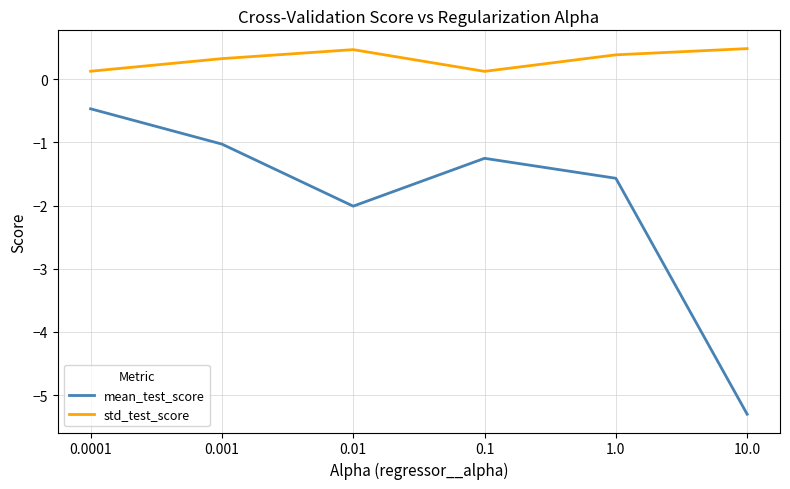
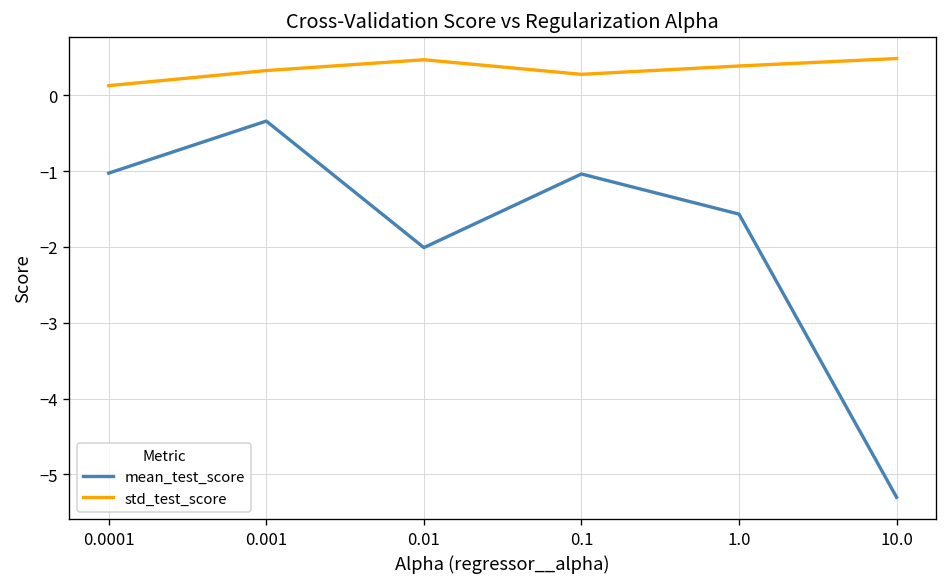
  {
    "mean_test_score": {
-     "0.0001": -0.5,
-     "0.001": -1.0,
+     "0.0001": -1.0,
+     "0.001": -0.3,
      "0.01": -2.0,
-     "0.1": -1.3,
+     "0.1": -1.0,
      "1.0": -1.6,
      "10.0": -5.3
    },
    "std_test_score": {
      "0.0001": 0.1,
      "0.001": 0.3,
      "0.01": 0.5,
-     "0.1": 0.1,
+     "0.1": 0.3,
      "1.0": 0.4,
      "10.0": 0.5
    }
  }
